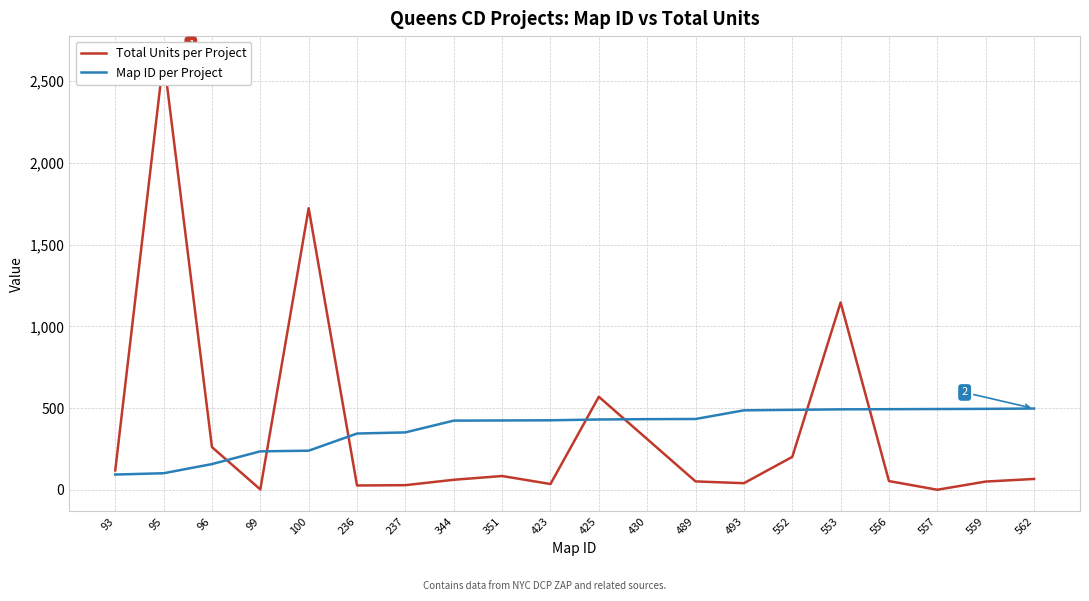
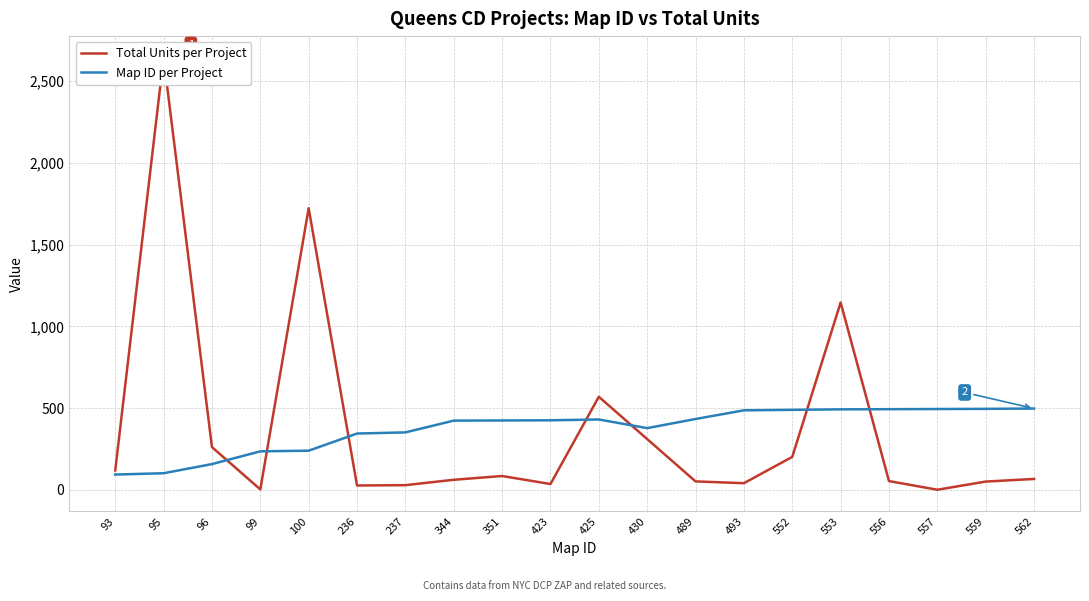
  {
    "Total Units per Project": {
      "93": "120",
      "96": "260",
      "99": "0",
      "100": "1,720",
      "236": "30",
      "237": "30",
      "344": "60",
      "351": "80",
      "423": "40",
      "425": "570",
      "430": "310",
      "489": "50",
      "493": "40",
      "552": "200",
      "553": "1,150",
      "556": "50",
      "557": "0",
      "559": "50",
      "562": "70"
    },
    "Map ID per Project": {
      "93": "90",
      "95": "100",
      "96": "160",
      "99": "240",
      "100": "240",
      "236": "340",
      "237": "350",
      "344": "420",
      "351": "420",
      "423": "430",
      "425": "430",
-     "430": "430",
+     "430": "380",
      "489": "430",
      "493": "490",
      "552": "490",
      "553": "490",
      "556": "490",
      "557": "490",
      "559": "500",
      "562": "500"
    }
  }
